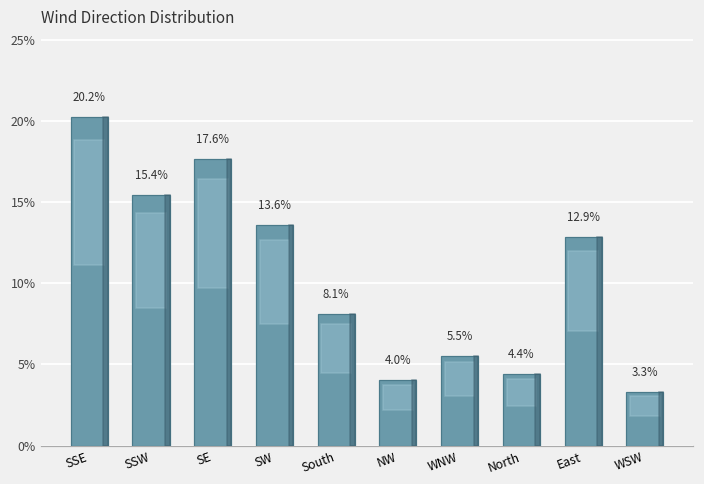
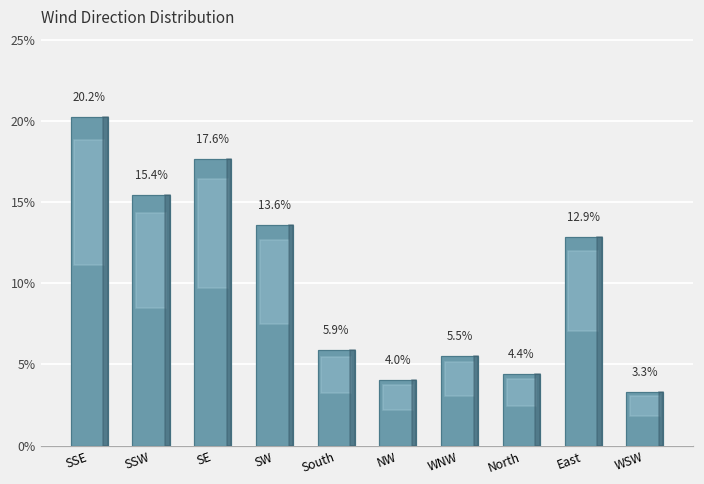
  {
    "SSE": "20.2%",
    "SSW": "15.4%",
    "SE": "17.6%",
    "SW": "13.6%",
-   "South": "8.1%",
+   "South": "5.9%",
    "NW": "4.0%",
    "WNW": "5.5%",
    "North": "4.4%",
    "East": "12.9%",
    "WSW": "3.3%"
  }
